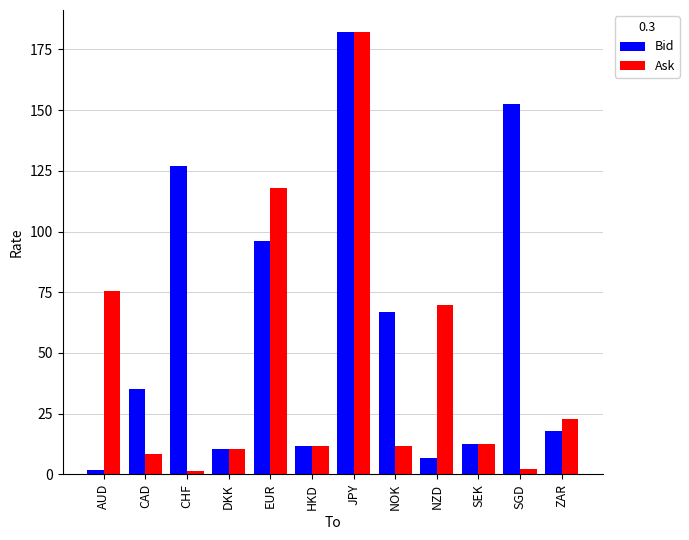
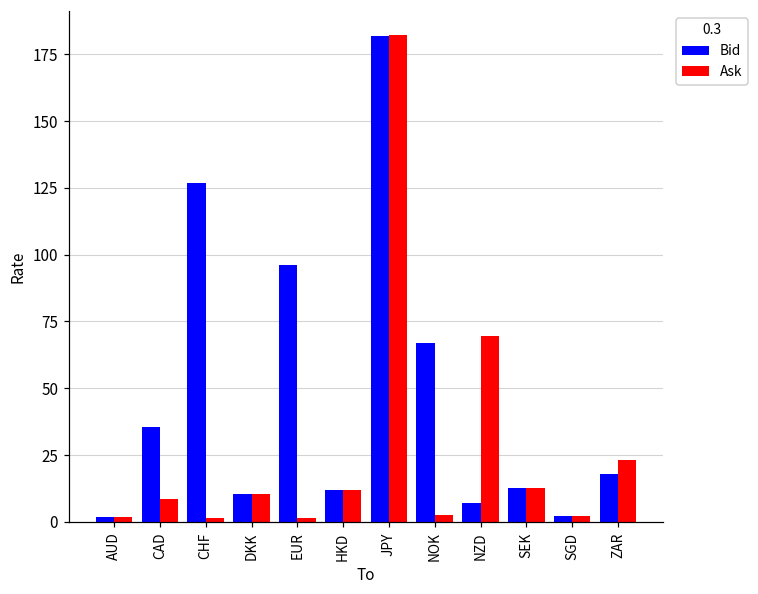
  {
    "Bid": {
      "AUD": 2,
      "CAD": 35,
      "CHF": 127,
      "DKK": 10,
      "EUR": 96,
      "HKD": 12,
      "JPY": 182,
      "NOK": 67,
      "NZD": 7,
      "SEK": 13,
-     "SGD": 153,
+     "SGD": 2,
      "ZAR": 18
    },
    "Ask": {
-     "AUD": 76,
+     "AUD": 2,
      "CAD": 8,
      "CHF": 1,
      "DKK": 10,
-     "EUR": 118,
+     "EUR": 1,
      "HKD": 12,
      "JPY": 182,
-     "NOK": 12,
+     "NOK": 3,
      "NZD": 70,
      "SEK": 13,
      "SGD": 2,
      "ZAR": 23
    }
  }
